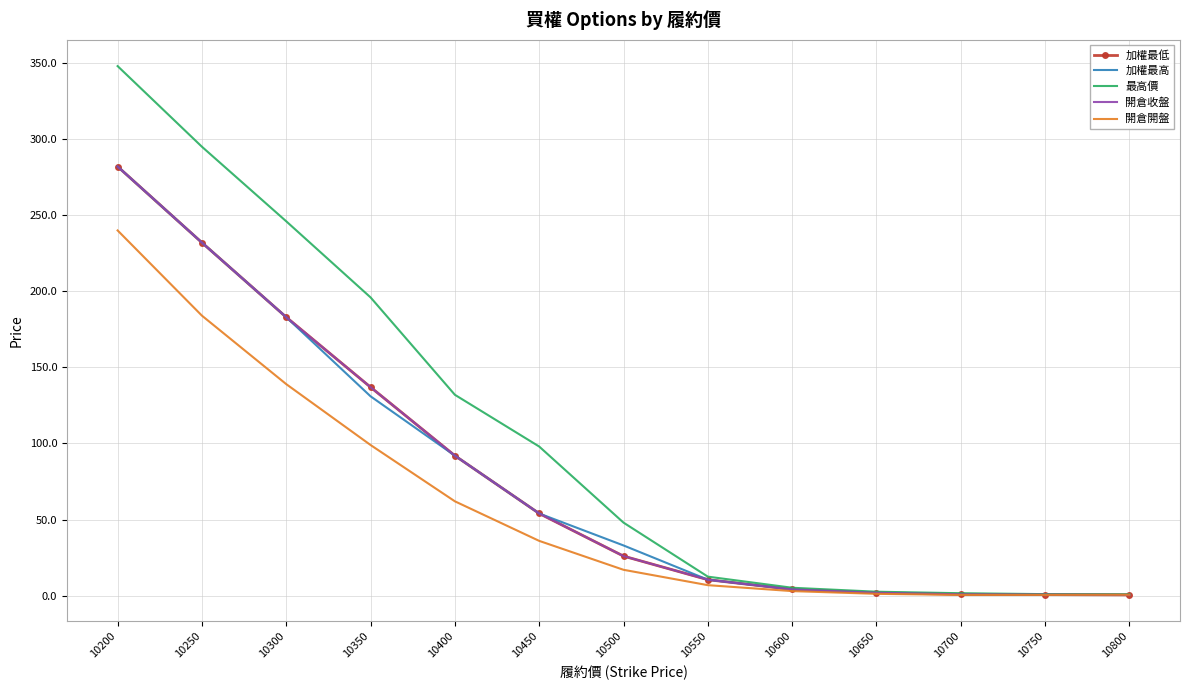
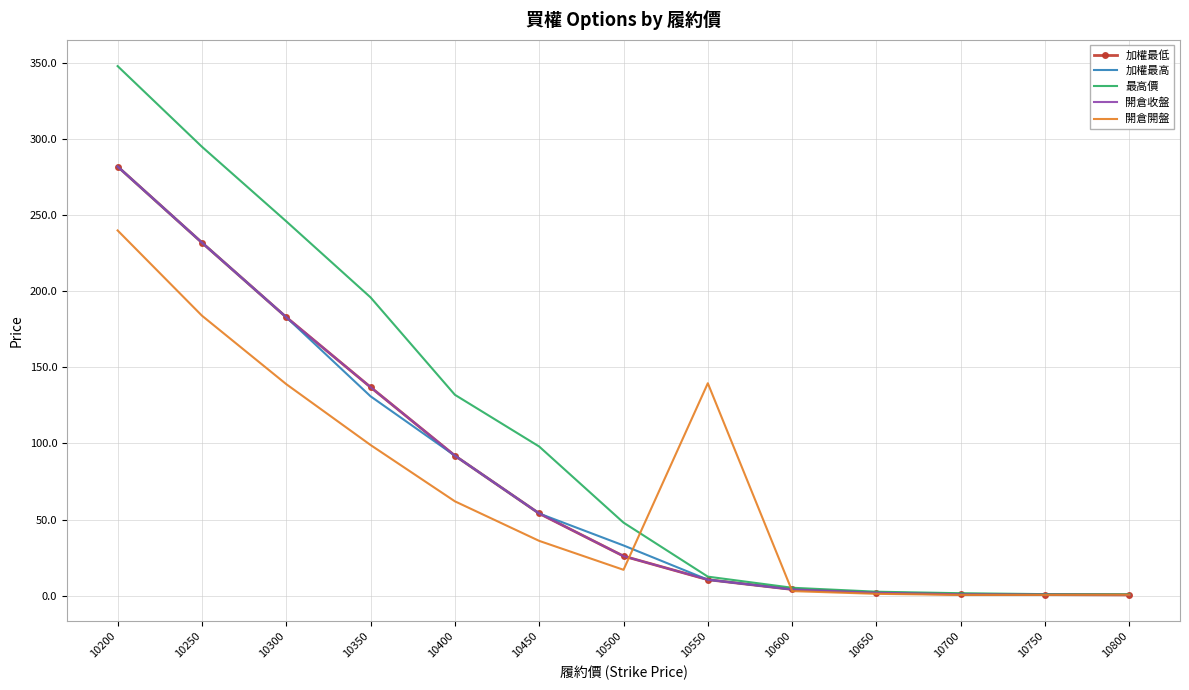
  {
    "開倉收盤": {
      "10350": 137,
      "10500": 26
    },
    "加權最高": {
      "10350": 131,
      "10500": 33
    },
    "最高價": {
      "10200": 348,
      "10250": 295,
      "10300": 246,
      "10350": 196,
      "10400": 132,
      "10450": 98,
      "10500": 48,
      "10550": 13
    },
    "開倉開盤": {
      "10200": 240,
      "10250": 184,
      "10300": 139,
      "10350": 99,
      "10400": 62,
      "10450": 36,
      "10500": 17,
-     "10550": 7
+     "10550": 140
    }
  }
